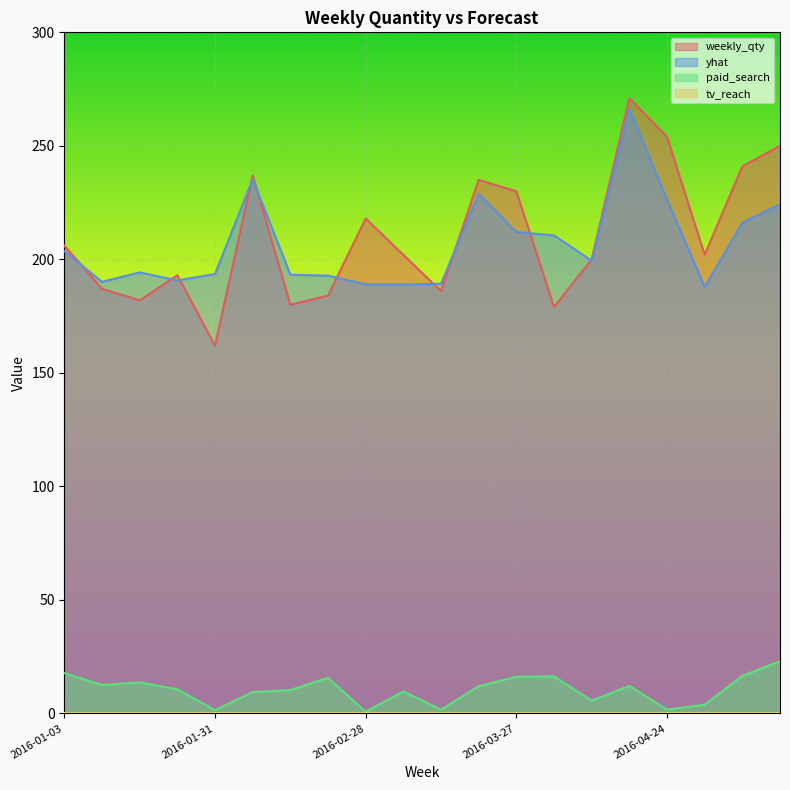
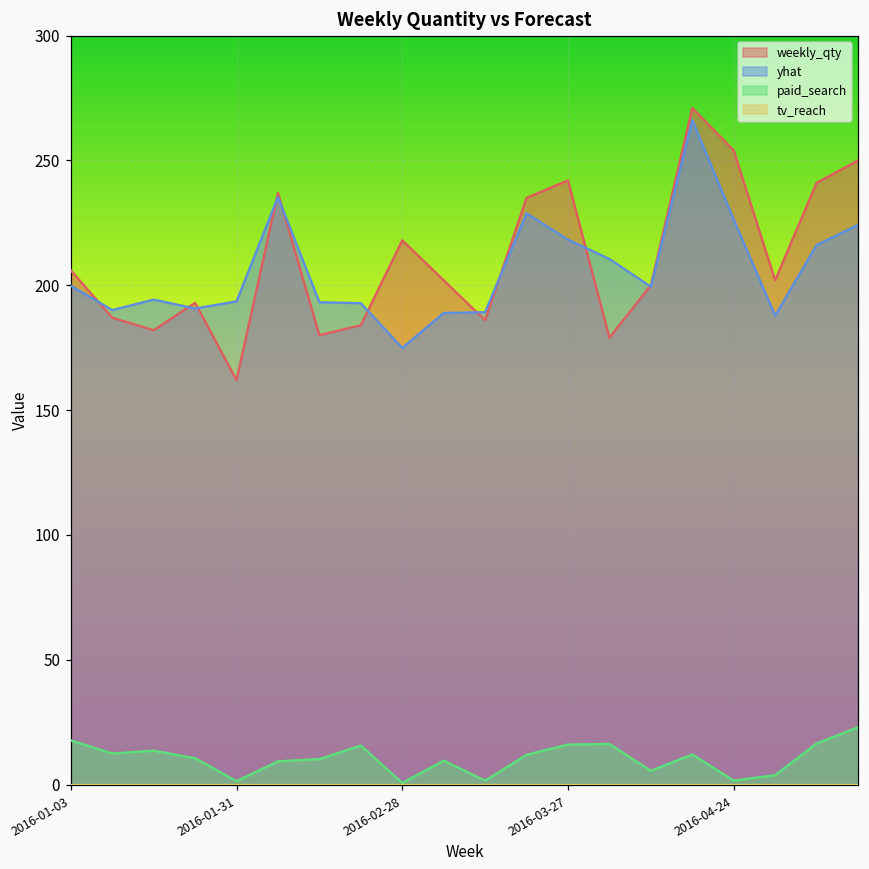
  {
    "weekly_qty": {
      "2016-01-03": 206,
      "2016-01-31": 162,
      "2016-02-28": 218,
-     "2016-03-27": 230,
+     "2016-03-27": 242,
      "2016-04-24": 254
    },
    "yhat": {
-     "2016-01-03": 204,
+     "2016-01-03": 200,
      "2016-01-31": 194,
-     "2016-02-28": 189,
-     "2016-03-27": 212,
+     "2016-02-28": 175,
+     "2016-03-27": 218,
      "2016-04-24": 226
    },
    "paid_search": {
      "2016-01-03": 18,
      "2016-01-31": 1,
      "2016-03-27": 16,
      "2016-04-24": 2
    },
    "tv_reach": {
      "2016-01-03": 0,
      "2016-01-31": 0,
      "2016-03-27": 0,
      "2016-04-24": 0
    }
  }
